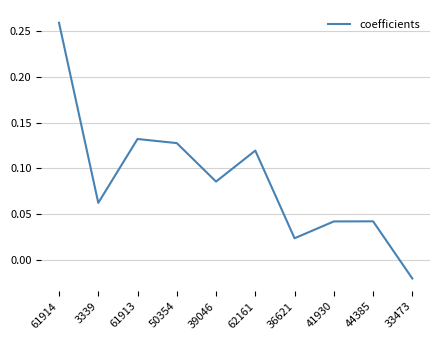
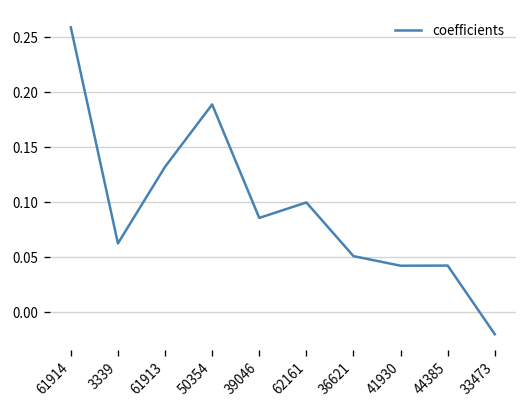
  {
    "61914": 0.26,
    "3339": 0.06,
    "61913": 0.13,
-   "50354": 0.13,
+   "50354": 0.19,
    "39046": 0.09,
-   "62161": 0.12,
-   "36621": 0.02,
+   "62161": 0.10,
+   "36621": 0.05,
    "41930": 0.04,
    "44385": 0.04,
    "33473": -0.02
  }
